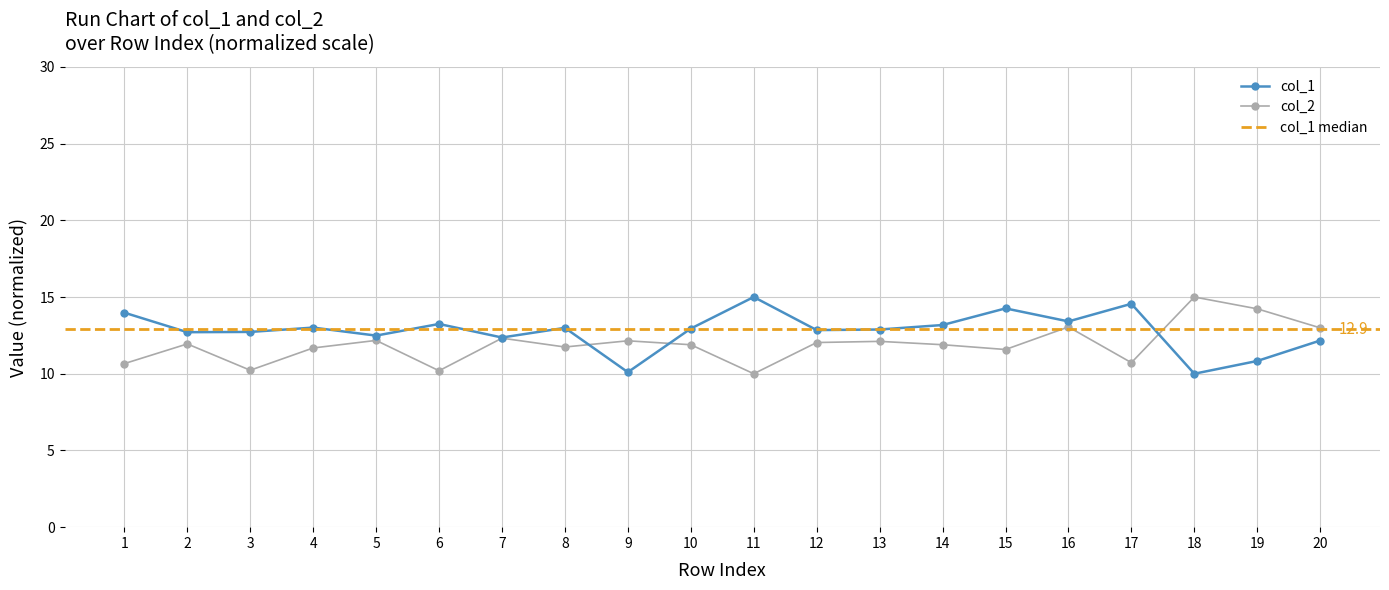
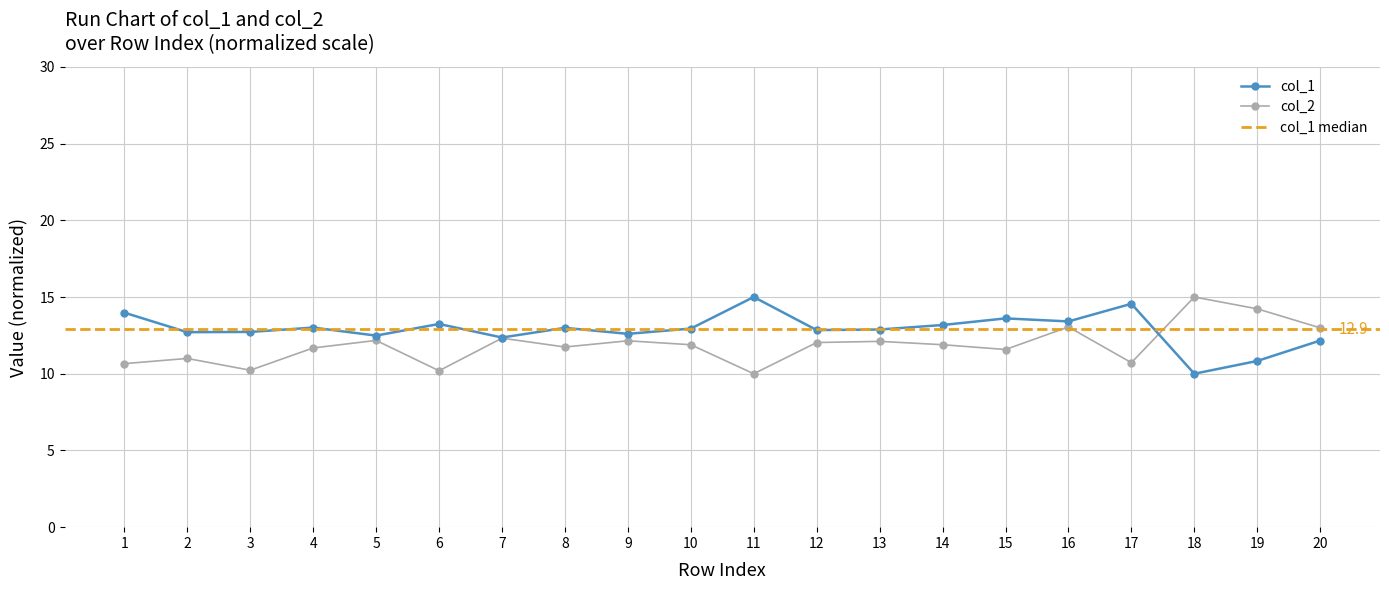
  {
    "col_1": {
      "1": 14.0,
      "2": 12.7,
      "3": 12.7,
      "4": 13.0,
      "5": 12.5,
      "6": 13.2,
      "8": 13.0,
-     "9": 10.1,
+     "9": 12.6,
      "10": 12.9,
      "11": 15.0,
      "12": 12.8,
      "13": 12.9,
      "14": 13.2,
-     "15": 14.3,
+     "15": 13.6,
      "16": 13.4,
      "17": 14.6,
      "18": 10.0,
      "19": 10.8
    },
    "col_2": {
      "1": 10.7,
-     "2": 11.9,
+     "2": 11.0,
      "3": 10.2,
      "4": 11.7,
      "5": 12.2,
      "6": 10.2,
      "8": 11.7,
      "9": 12.1,
      "10": 11.9,
      "11": 10.0,
      "12": 12.0,
      "13": 12.1,
      "14": 11.9,
      "15": 11.6,
      "16": 13.0,
      "17": 10.7,
      "18": 15.0,
      "19": 14.2
    }
  }
